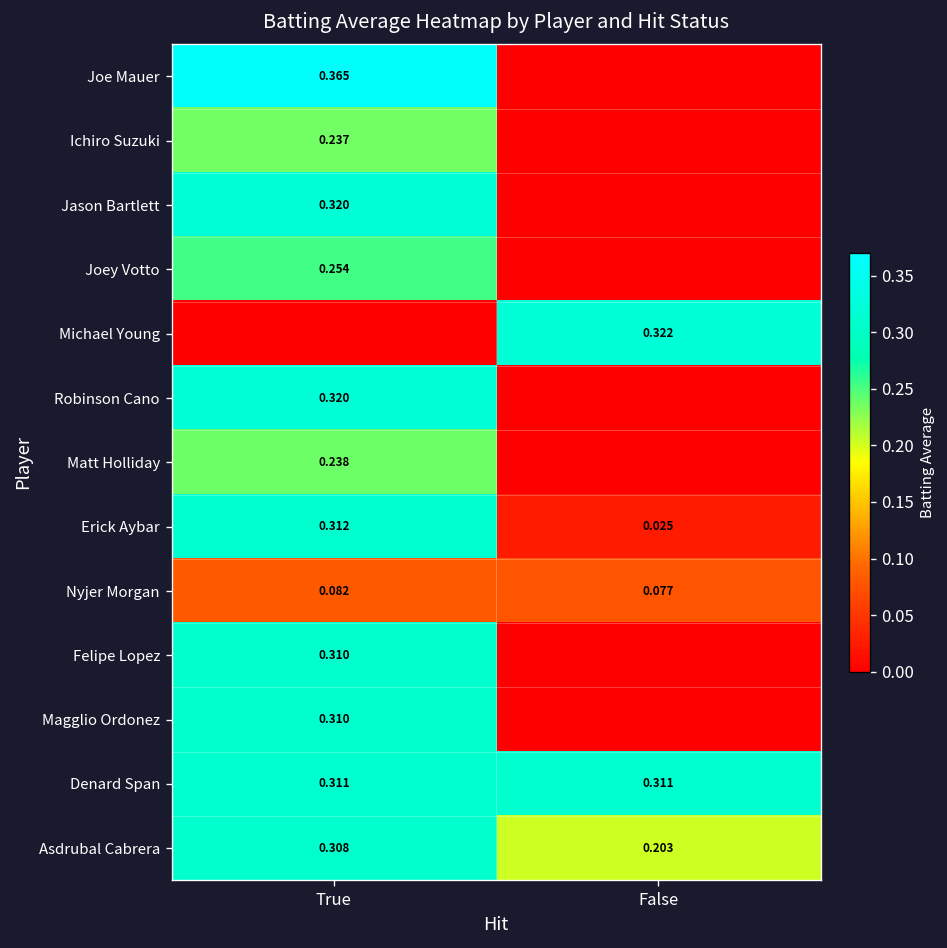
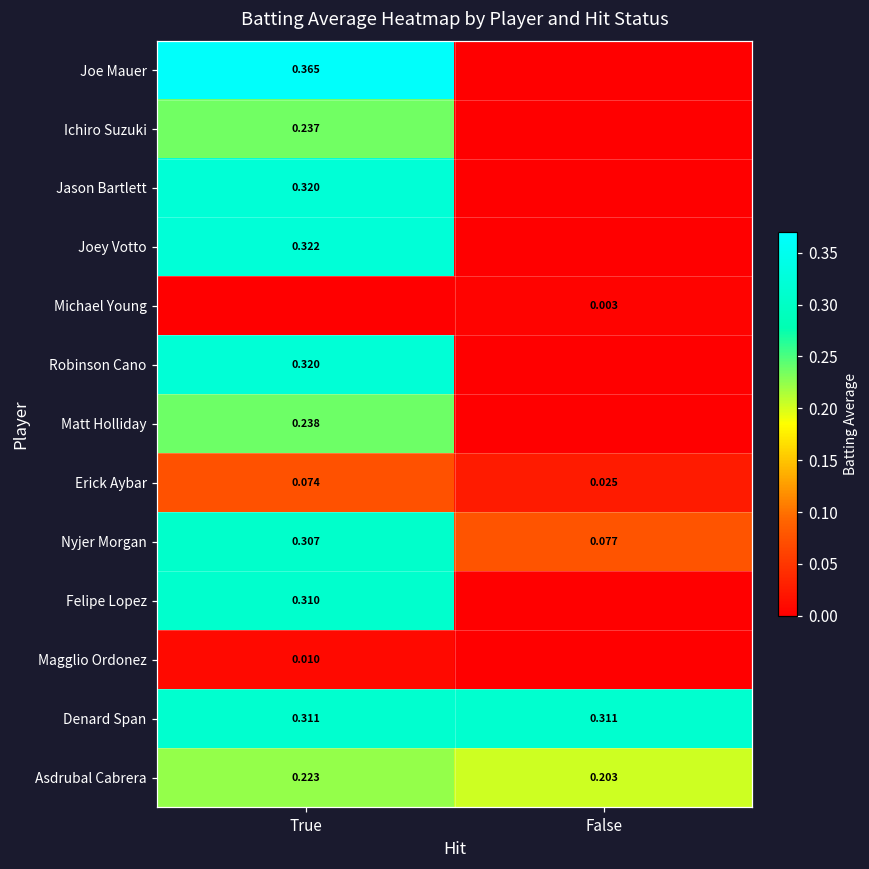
  {
    "Joe Mauer": {
      "True": 0.365
    },
    "Ichiro Suzuki": {
      "True": 0.237
    },
    "Jason Bartlett": {
      "True": 0.320
    },
    "Joey Votto": {
-     "True": 0.254
+     "True": 0.322
    },
    "Michael Young": {
-     "False": 0.322
+     "False": 0.003
    },
    "Robinson Cano": {
      "True": 0.320
    },
    "Matt Holliday": {
      "True": 0.238
    },
    "Erick Aybar": {
-     "True": 0.312,
+     "True": 0.074,
      "False": 0.025
    },
    "Nyjer Morgan": {
-     "True": 0.082,
+     "True": 0.307,
      "False": 0.077
    },
    "Felipe Lopez": {
      "True": 0.310
    },
    "Magglio Ordonez": {
-     "True": 0.310
+     "True": 0.010
    },
    "Denard Span": {
      "True": 0.311,
      "False": 0.311
    },
    "Asdrubal Cabrera": {
-     "True": 0.308,
+     "True": 0.223,
      "False": 0.203
    }
  }
